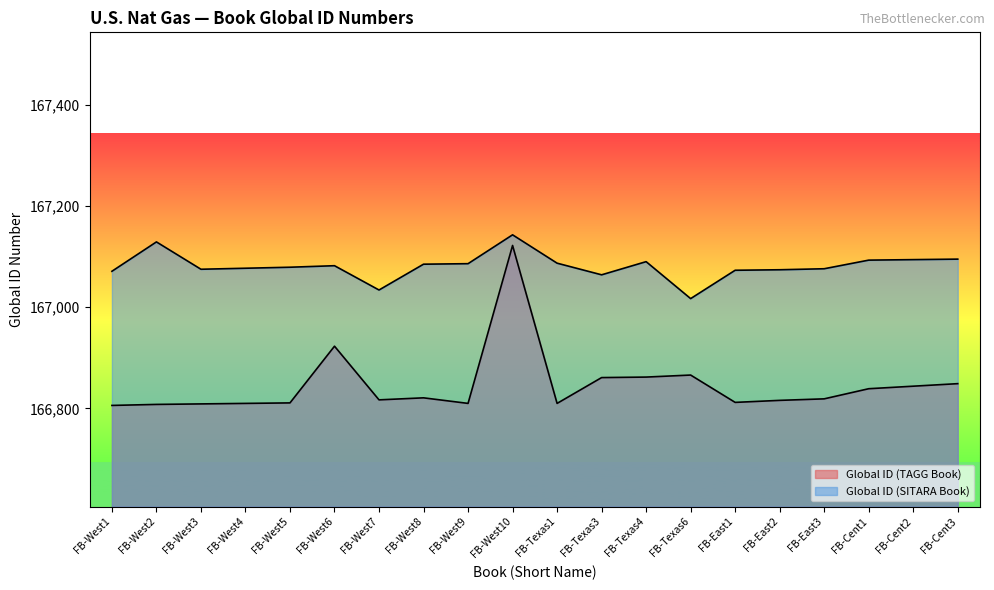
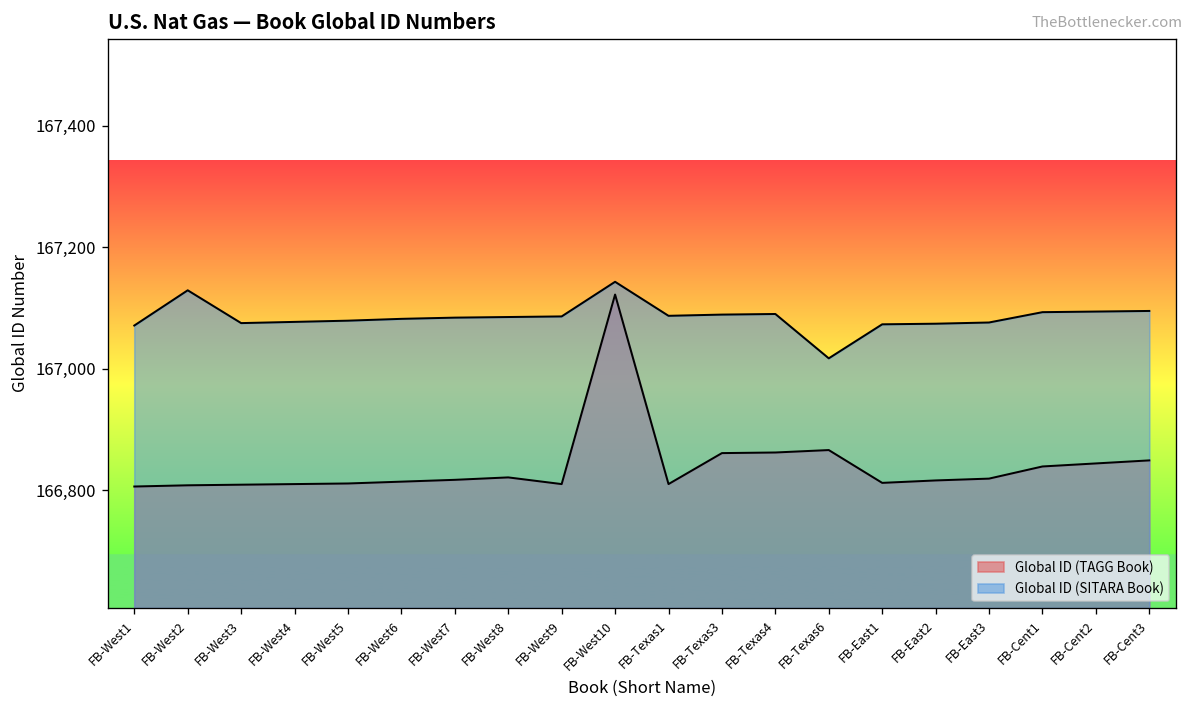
  {
    "Global ID (TAGG Book)": {
      "FB-West1": "166,810",
      "FB-West2": "166,810",
      "FB-West3": "166,810",
      "FB-West4": "166,810",
      "FB-West5": "166,810",
-     "FB-West6": "166,920",
+     "FB-West6": "166,810",
      "FB-West7": "166,820",
      "FB-West8": "166,820",
      "FB-West9": "166,810",
      "FB-West10": "167,120",
      "FB-Texas1": "166,810",
      "FB-Texas3": "166,860",
      "FB-Texas4": "166,860",
      "FB-Texas6": "166,870",
      "FB-East1": "166,810",
      "FB-East2": "166,820",
      "FB-East3": "166,820",
      "FB-Cent1": "166,840",
      "FB-Cent2": "166,840",
      "FB-Cent3": "166,850"
    },
    "Global ID (SITARA Book)": {
      "FB-West1": "167,070",
      "FB-West2": "167,130",
      "FB-West3": "167,080",
      "FB-West4": "167,080",
      "FB-West5": "167,080",
      "FB-West6": "167,080",
-     "FB-West7": "167,030",
+     "FB-West7": "167,080",
      "FB-West8": "167,090",
      "FB-West9": "167,090",
      "FB-West10": "167,140",
      "FB-Texas1": "167,090",
-     "FB-Texas3": "167,060",
+     "FB-Texas3": "167,090",
      "FB-Texas4": "167,090",
      "FB-Texas6": "167,020",
      "FB-East1": "167,070",
      "FB-East2": "167,070",
      "FB-East3": "167,080",
      "FB-Cent1": "167,090",
      "FB-Cent2": "167,090",
      "FB-Cent3": "167,100"
    }
  }
